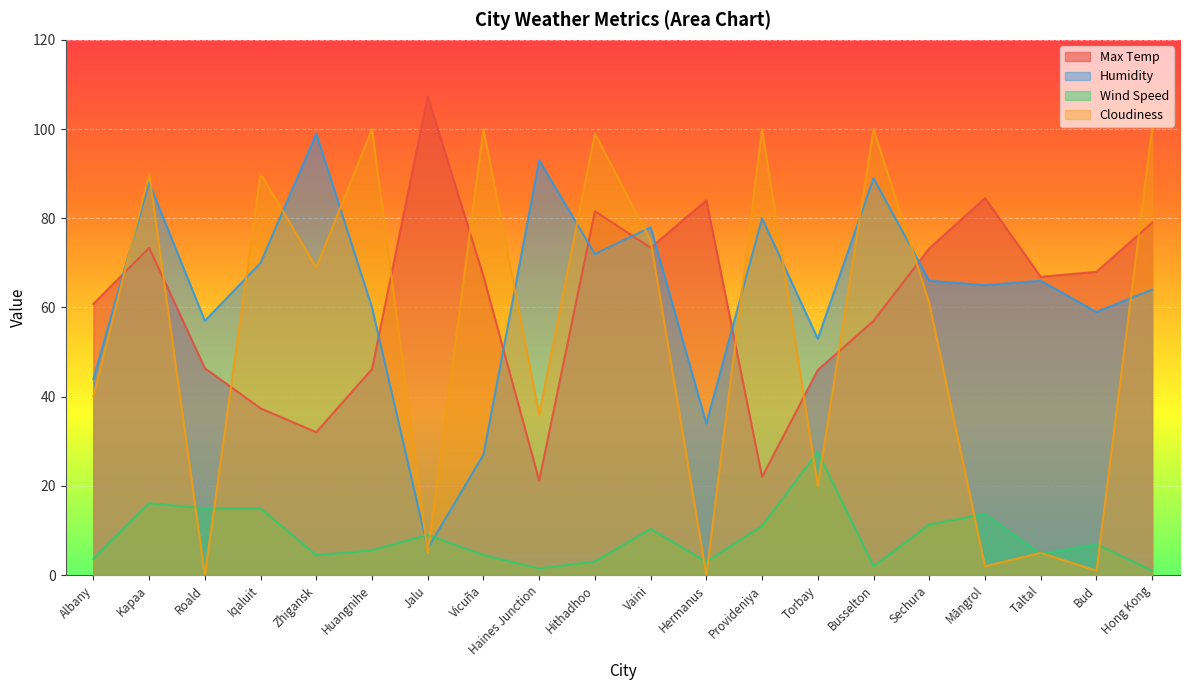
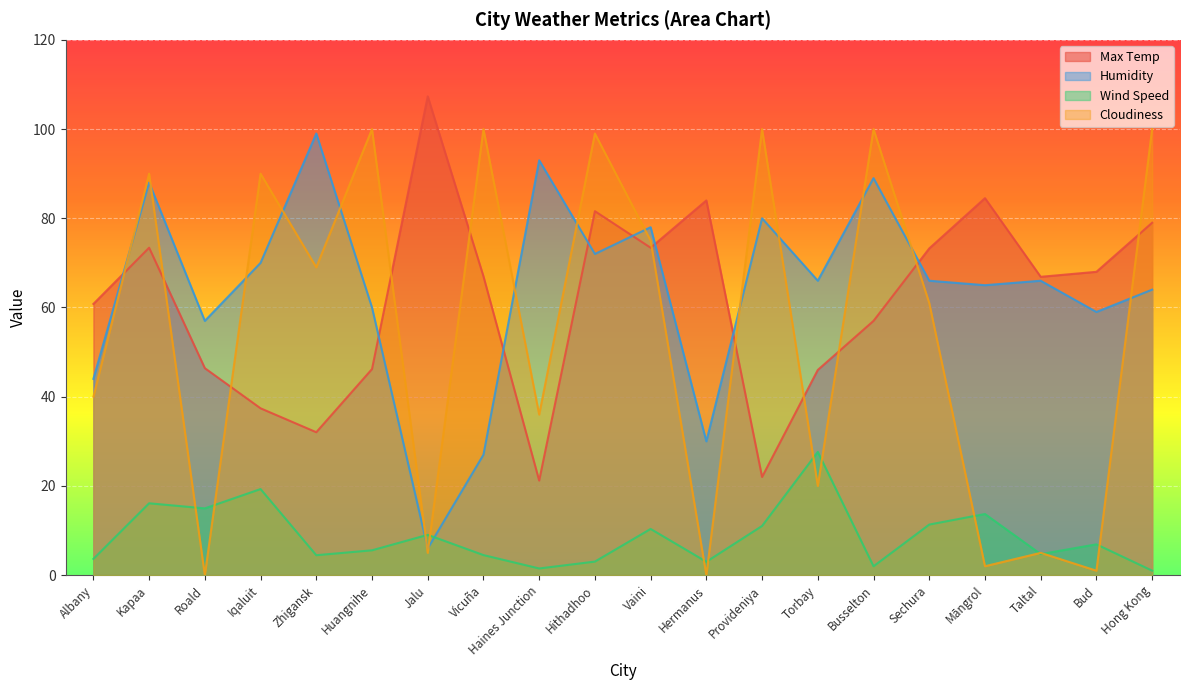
  {
    "Max Temp": {
      "Albany": 61,
      "Kapaa": 73,
      "Roald": 46,
      "Iqaluit": 37,
      "Zhigansk": 32,
      "Huangnihe": 46,
      "Jalu": 107,
      "Vicuña": 67,
      "Haines Junction": 21,
      "Hithadhoo": 82,
      "Vaini": 73,
      "Hermanus": 84,
      "Provideniya": 22,
      "Torbay": 46,
      "Busselton": 57,
      "Sechura": 73,
      "Māngrol": 85,
      "Taltal": 67,
      "Bud": 68,
      "Hong Kong": 79
    },
    "Humidity": {
      "Albany": 44,
      "Kapaa": 88,
      "Roald": 57,
      "Iqaluit": 70,
      "Zhigansk": 99,
      "Huangnihe": 60,
      "Jalu": 6,
      "Vicuña": 27,
      "Haines Junction": 93,
      "Hithadhoo": 72,
      "Vaini": 78,
-     "Hermanus": 34,
+     "Hermanus": 30,
      "Provideniya": 80,
-     "Torbay": 53,
+     "Torbay": 66,
      "Busselton": 89,
      "Sechura": 66,
      "Māngrol": 65,
      "Taltal": 66,
      "Bud": 59,
      "Hong Kong": 64
    },
    "Wind Speed": {
      "Albany": 4,
      "Kapaa": 16,
      "Roald": 15,
-     "Iqaluit": 15,
+     "Iqaluit": 19,
      "Zhigansk": 4,
      "Huangnihe": 6,
      "Jalu": 9,
      "Vicuña": 5,
      "Haines Junction": 2,
      "Hithadhoo": 3,
      "Vaini": 10,
      "Hermanus": 3,
      "Provideniya": 11,
      "Torbay": 28,
      "Busselton": 2,
      "Sechura": 11,
      "Māngrol": 14,
      "Bud": 7,
      "Hong Kong": 1
    },
    "Cloudiness": {
      "Albany": 40,
      "Kapaa": 90,
      "Roald": 0,
      "Iqaluit": 90,
      "Zhigansk": 69,
      "Huangnihe": 100,
      "Jalu": 5,
      "Vicuña": 100,
      "Haines Junction": 36,
      "Hithadhoo": 99,
      "Vaini": 75,
      "Hermanus": 0,
      "Provideniya": 100,
      "Torbay": 20,
      "Busselton": 100,
      "Sechura": 61,
      "Māngrol": 2,
      "Bud": 1,
      "Hong Kong": 100
    }
  }
